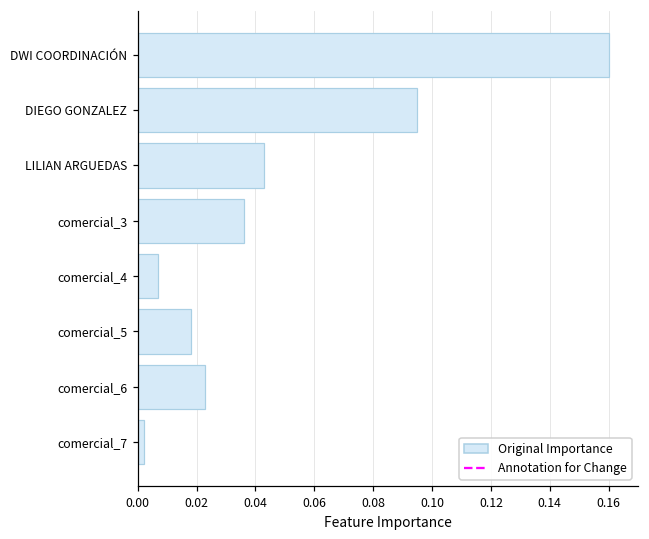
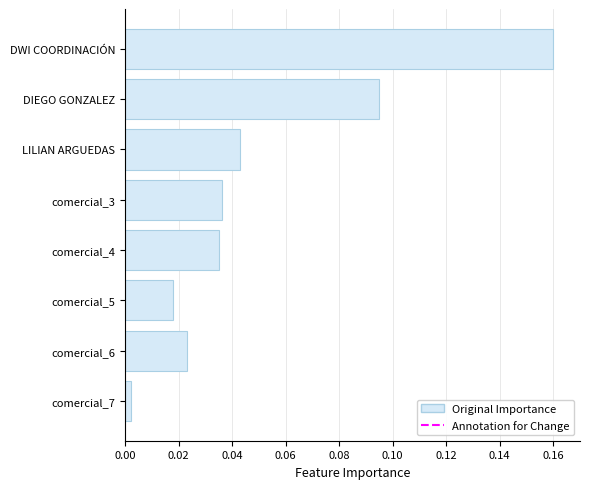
  {
    "DWI COORDINACIÓN": 0.160,
    "DIEGO GONZALEZ": 0.095,
    "LILIAN ARGUEDAS": 0.043,
    "comercial_3": 0.036,
-   "comercial_4": 0.007,
+   "comercial_4": 0.035,
    "comercial_5": 0.018,
    "comercial_6": 0.023,
    "comercial_7": 0.002
  }
